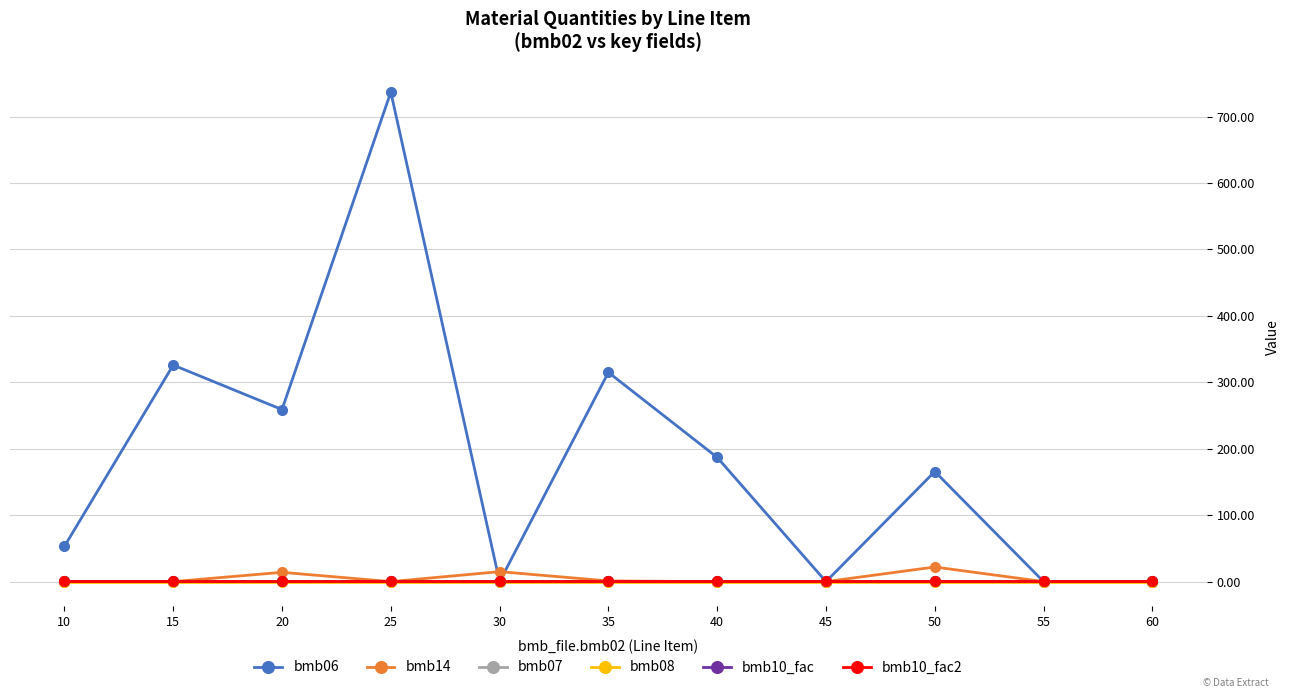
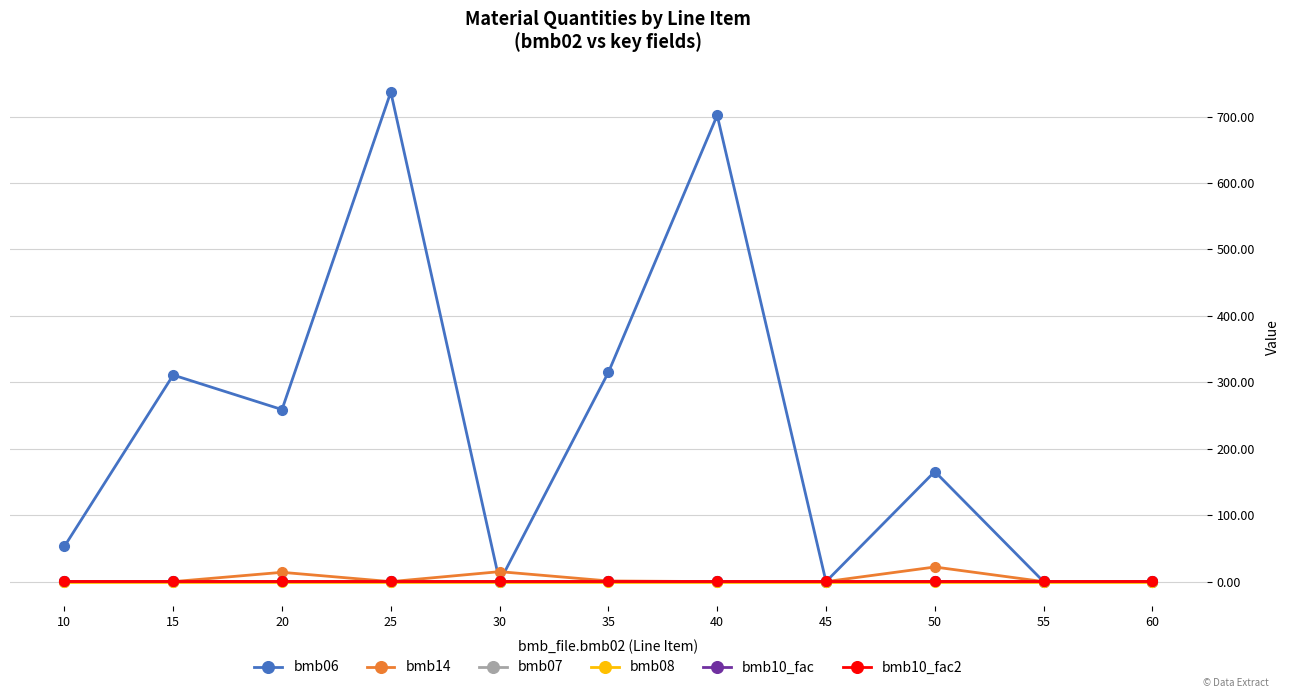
  {
    "bmb06": {
      "10": 50,
-     "15": 330,
+     "15": 310,
      "20": 260,
      "25": 740,
      "35": 320,
-     "40": 190,
+     "40": 700,
      "50": 170
    },
    "bmb14": {
      "20": 10,
      "30": 20,
      "50": 20
    }
  }
